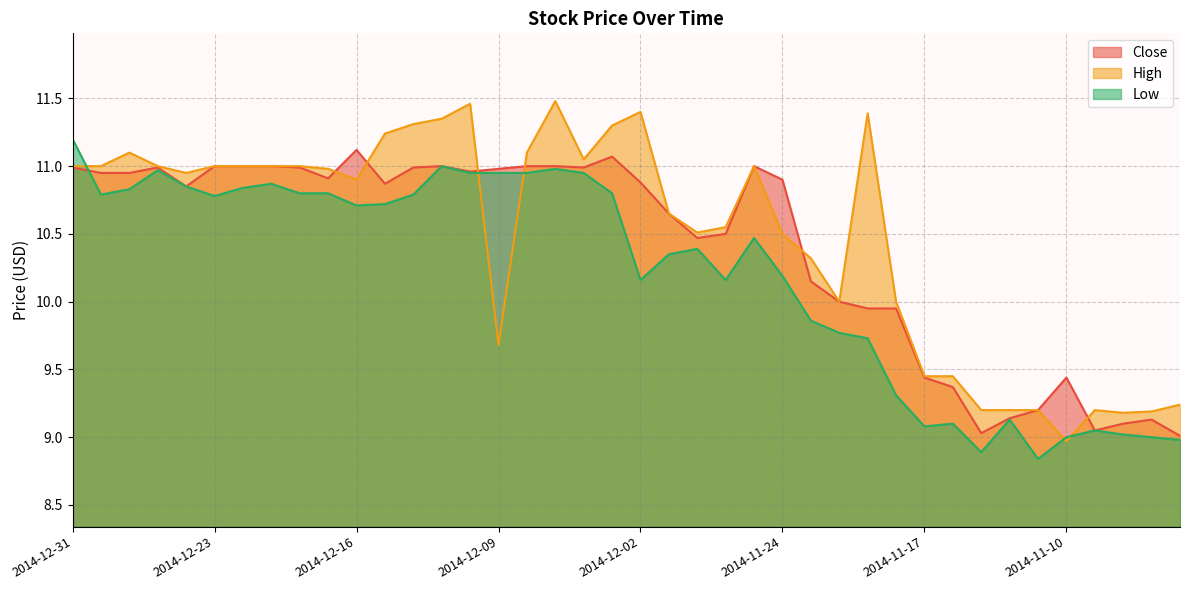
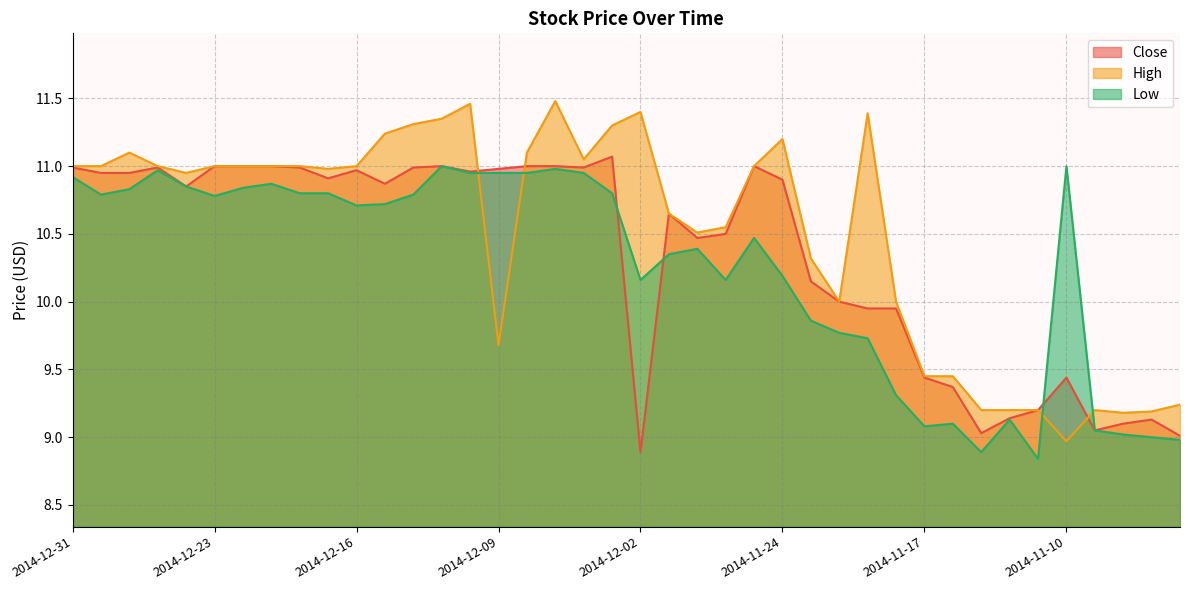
  {
    "Close": {
-     "2014-12-16": 11.12,
+     "2014-12-16": 10.97,
      "2014-12-09": 10.98,
-     "2014-12-02": 10.88,
+     "2014-12-02": 8.89,
      "2014-11-24": 10.90,
      "2014-11-10": 9.44
    },
    "High": {
-     "2014-12-16": 10.9,
+     "2014-12-16": 11.0,
      "2014-12-09": 9.68,
      "2014-12-02": 11.4,
-     "2014-11-24": 10.5,
+     "2014-11-24": 11.2,
      "2014-11-10": 8.97
    },
    "Low": {
-     "2014-12-31": 11.20,
+     "2014-12-31": 10.92,
      "2014-12-23": 10.78,
      "2014-12-16": 10.71,
      "2014-12-09": 10.95,
      "2014-12-02": 10.16,
      "2014-11-24": 10.19,
      "2014-11-17": 9.08,
-     "2014-11-10": 9
+     "2014-11-10": 11
    }
  }
